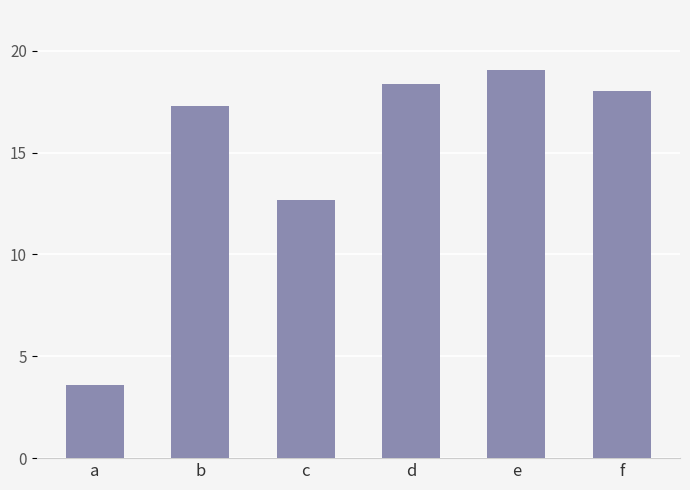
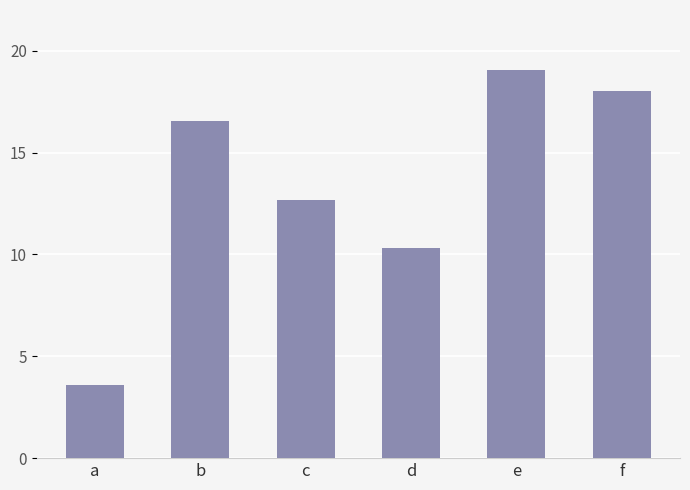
  {
    "a": 3.6,
-   "b": 17.3,
+   "b": 16.6,
    "c": 12.7,
-   "d": 18.4,
+   "d": 10.3,
    "e": 19.1,
    "f": 18.0
  }
